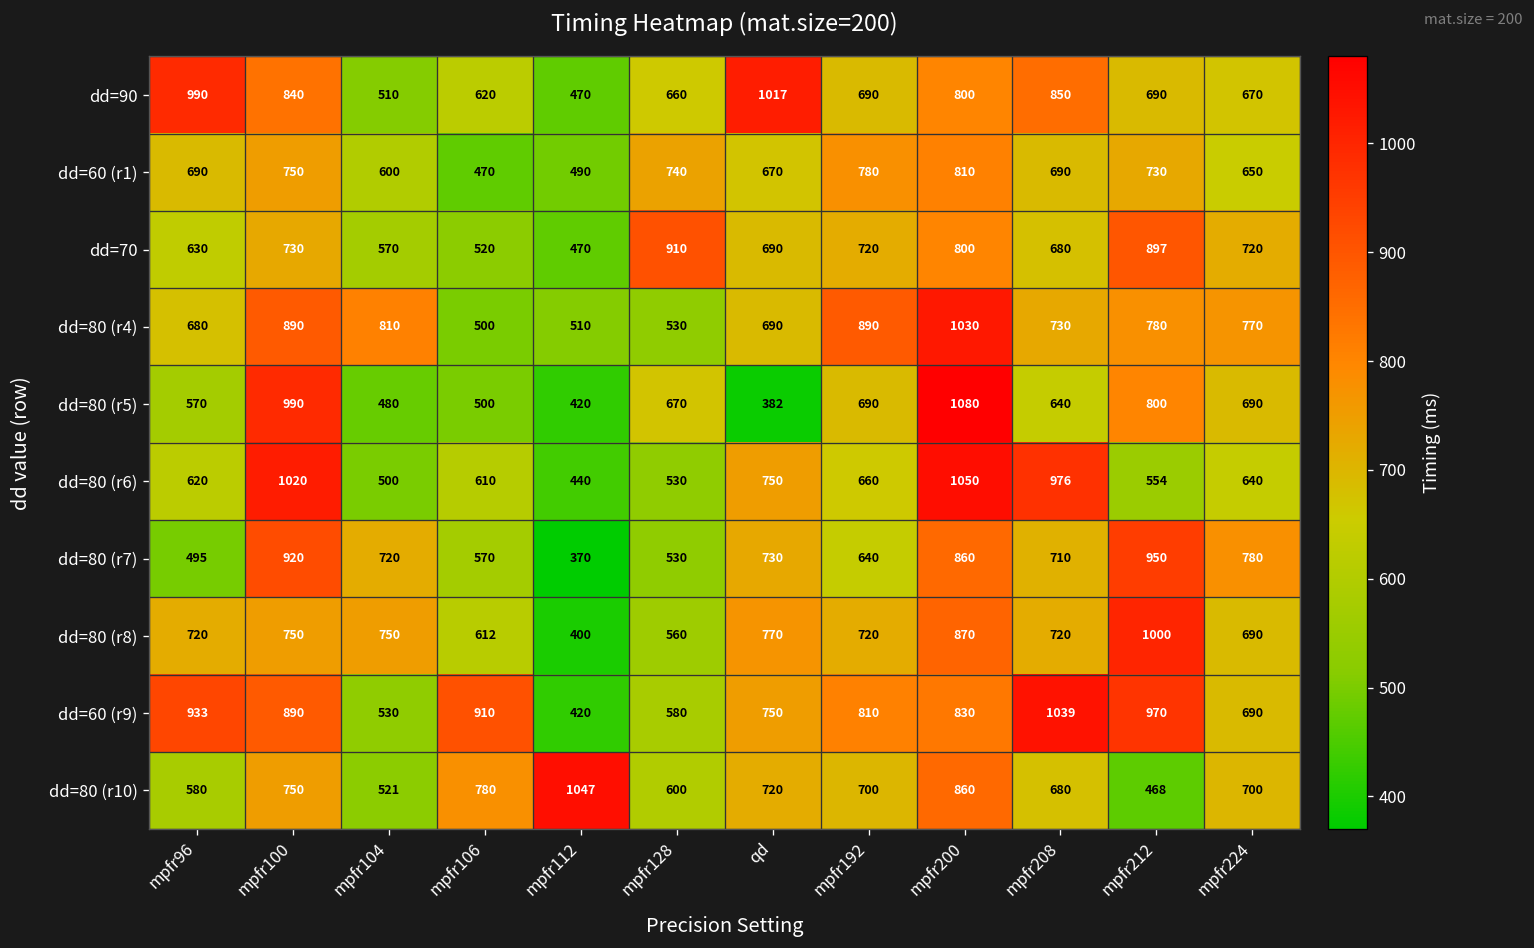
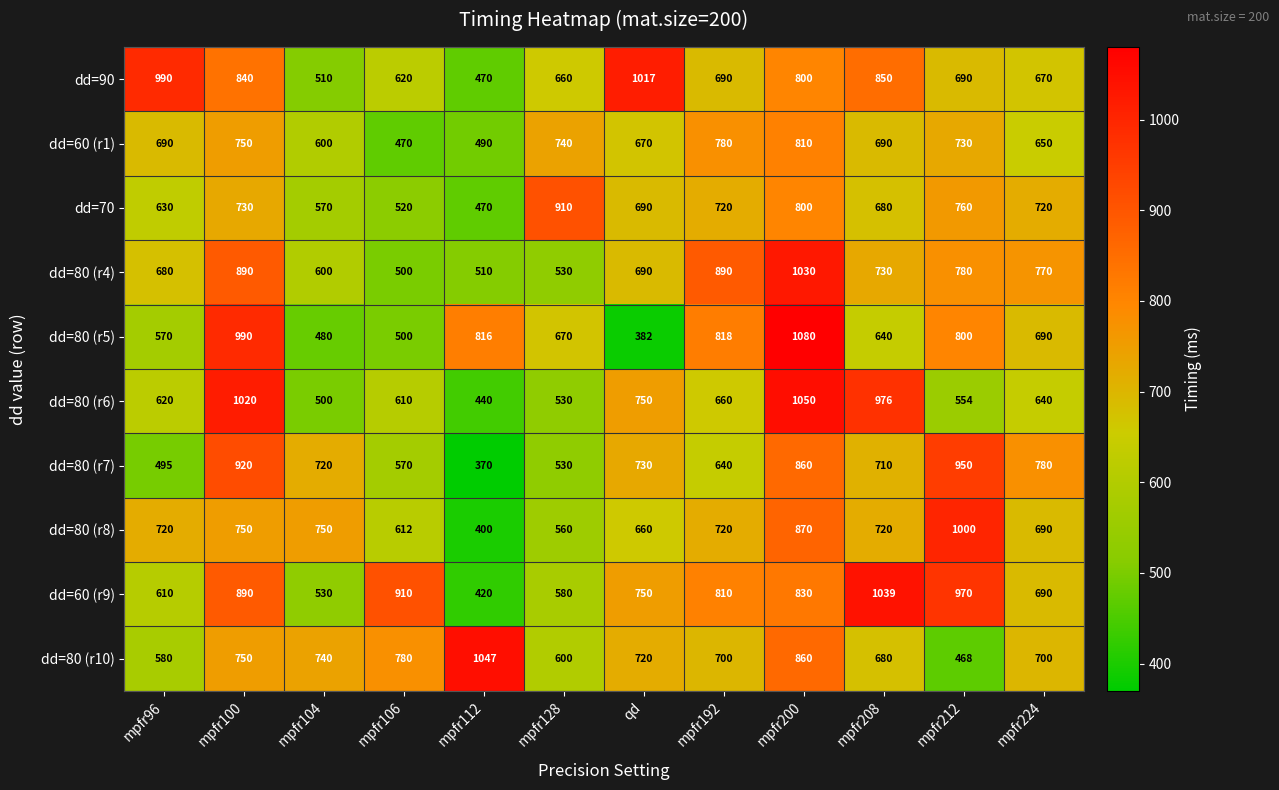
  {
    "dd=90": {
      "mpfr96": 990,
      "mpfr100": 840,
      "mpfr104": 510,
      "mpfr106": 620,
      "mpfr112": 470,
      "mpfr128": 660,
      "qd": 1017,
      "mpfr192": 690,
      "mpfr200": 800,
      "mpfr208": 850,
      "mpfr212": 690,
      "mpfr224": 670
    },
    "dd=60 (r1)": {
      "mpfr96": 690,
      "mpfr100": 750,
      "mpfr104": 600,
      "mpfr106": 470,
      "mpfr112": 490,
      "mpfr128": 740,
      "qd": 670,
      "mpfr192": 780,
      "mpfr200": 810,
      "mpfr208": 690,
      "mpfr212": 730,
      "mpfr224": 650
    },
    "dd=70": {
      "mpfr96": 630,
      "mpfr100": 730,
      "mpfr104": 570,
      "mpfr106": 520,
      "mpfr112": 470,
      "mpfr128": 910,
      "qd": 690,
      "mpfr192": 720,
      "mpfr200": 800,
      "mpfr208": 680,
-     "mpfr212": 897,
+     "mpfr212": 760,
      "mpfr224": 720
    },
    "dd=80 (r4)": {
      "mpfr96": 680,
      "mpfr100": 890,
-     "mpfr104": 810,
+     "mpfr104": 600,
      "mpfr106": 500,
      "mpfr112": 510,
      "mpfr128": 530,
      "qd": 690,
      "mpfr192": 890,
      "mpfr200": 1030,
      "mpfr208": 730,
      "mpfr212": 780,
      "mpfr224": 770
    },
    "dd=80 (r5)": {
      "mpfr96": 570,
      "mpfr100": 990,
      "mpfr104": 480,
      "mpfr106": 500,
-     "mpfr112": 420,
+     "mpfr112": 816,
      "mpfr128": 670,
      "qd": 382,
-     "mpfr192": 690,
+     "mpfr192": 818,
      "mpfr200": 1080,
      "mpfr208": 640,
      "mpfr212": 800,
      "mpfr224": 690
    },
    "dd=80 (r6)": {
      "mpfr96": 620,
      "mpfr100": 1020,
      "mpfr104": 500,
      "mpfr106": 610,
      "mpfr112": 440,
      "mpfr128": 530,
      "qd": 750,
      "mpfr192": 660,
      "mpfr200": 1050,
      "mpfr208": 976,
      "mpfr212": 554,
      "mpfr224": 640
    },
    "dd=80 (r7)": {
      "mpfr96": 495,
      "mpfr100": 920,
      "mpfr104": 720,
      "mpfr106": 570,
      "mpfr112": 370,
      "mpfr128": 530,
      "qd": 730,
      "mpfr192": 640,
      "mpfr200": 860,
      "mpfr208": 710,
      "mpfr212": 950,
      "mpfr224": 780
    },
    "dd=80 (r8)": {
      "mpfr96": 720,
      "mpfr100": 750,
      "mpfr104": 750,
      "mpfr106": 612,
      "mpfr112": 400,
      "mpfr128": 560,
-     "qd": 770,
+     "qd": 660,
      "mpfr192": 720,
      "mpfr200": 870,
      "mpfr208": 720,
      "mpfr212": 1000,
      "mpfr224": 690
    },
    "dd=60 (r9)": {
-     "mpfr96": 933,
+     "mpfr96": 610,
      "mpfr100": 890,
      "mpfr104": 530,
      "mpfr106": 910,
      "mpfr112": 420,
      "mpfr128": 580,
      "qd": 750,
      "mpfr192": 810,
      "mpfr200": 830,
      "mpfr208": 1039,
      "mpfr212": 970,
      "mpfr224": 690
    },
    "dd=80 (r10)": {
      "mpfr96": 580,
      "mpfr100": 750,
-     "mpfr104": 521,
+     "mpfr104": 740,
      "mpfr106": 780,
      "mpfr112": 1047,
      "mpfr128": 600,
      "qd": 720,
      "mpfr192": 700,
      "mpfr200": 860,
      "mpfr208": 680,
      "mpfr212": 468,
      "mpfr224": 700
    }
  }
